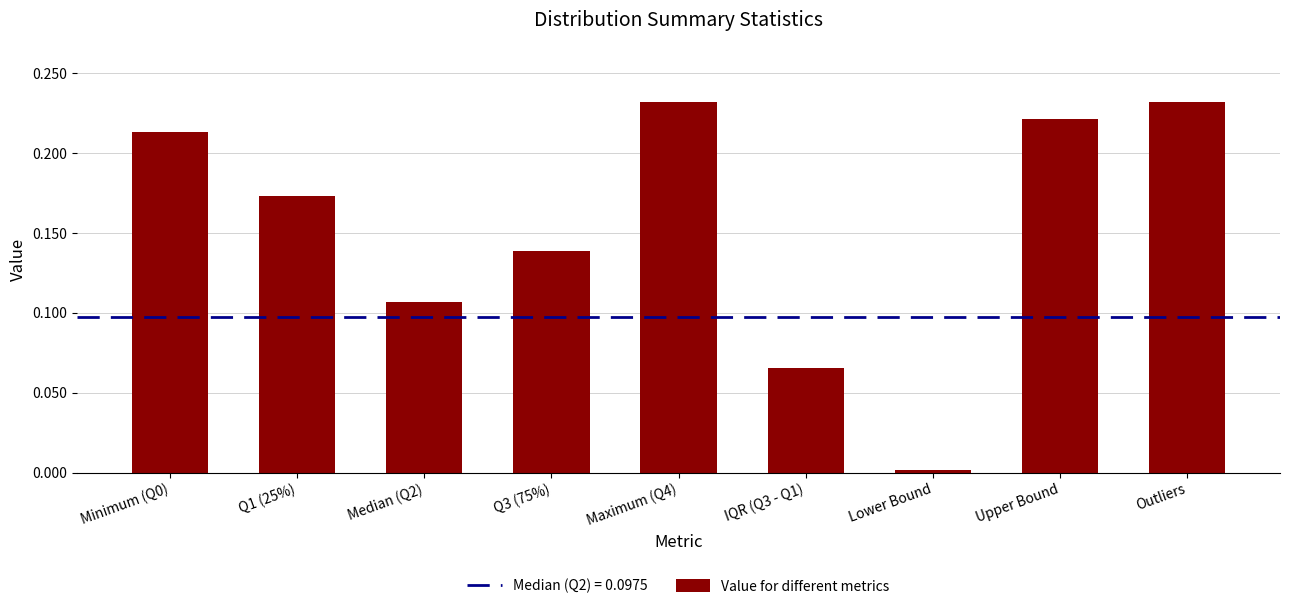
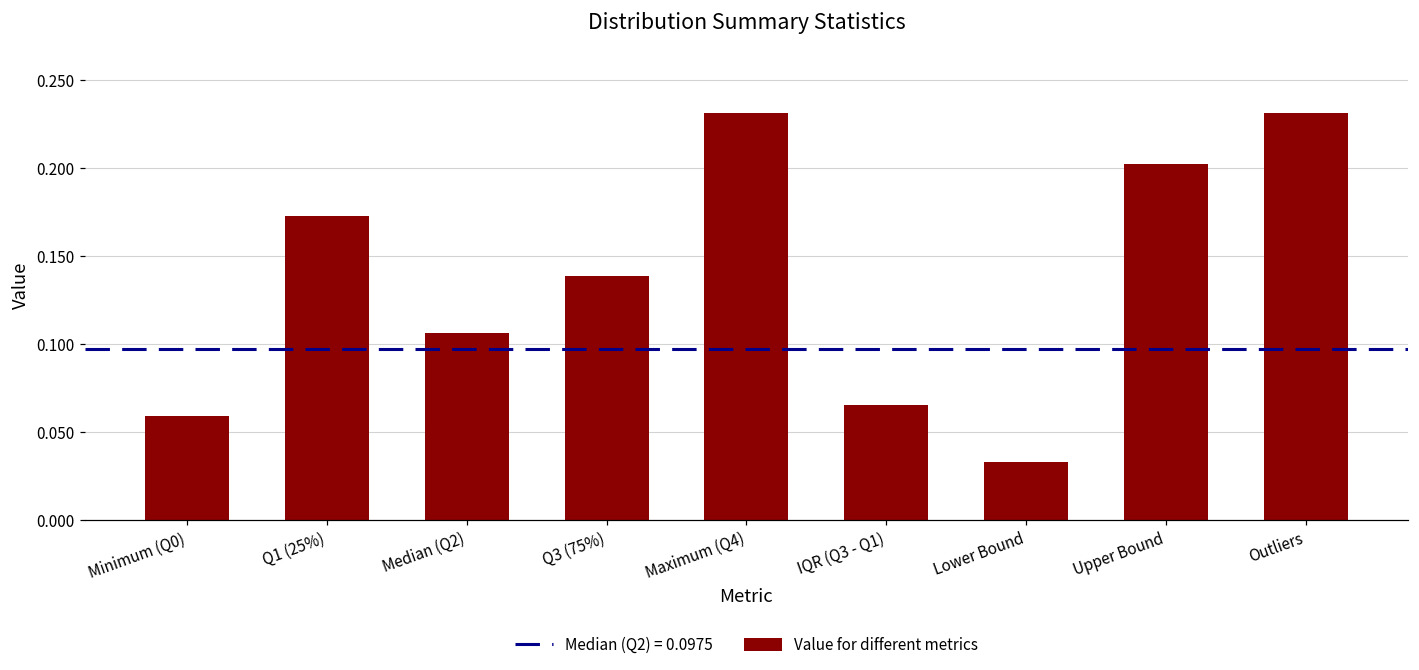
  {
-   "Minimum (Q0)": 0.213,
+   "Minimum (Q0)": 0.059,
    "Q1 (25%)": 0.173,
    "Median (Q2)": 0.107,
    "Q3 (75%)": 0.139,
    "Maximum (Q4)": 0.232,
    "IQR (Q3 - Q1)": 0.065,
-   "Lower Bound": 0.002,
-   "Upper Bound": 0.221,
+   "Lower Bound": 0.033,
+   "Upper Bound": 0.202,
    "Outliers": 0.232
  }
